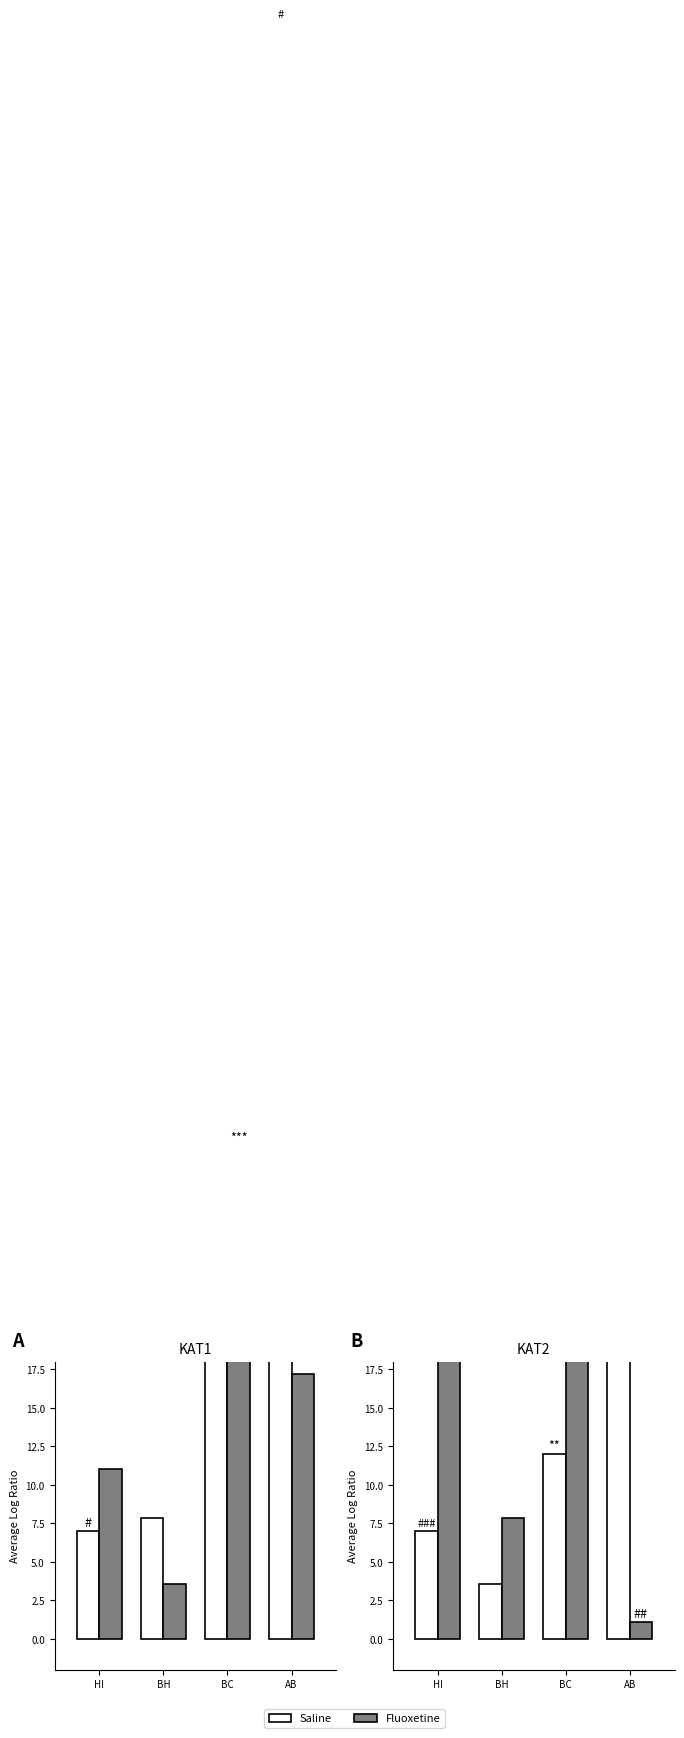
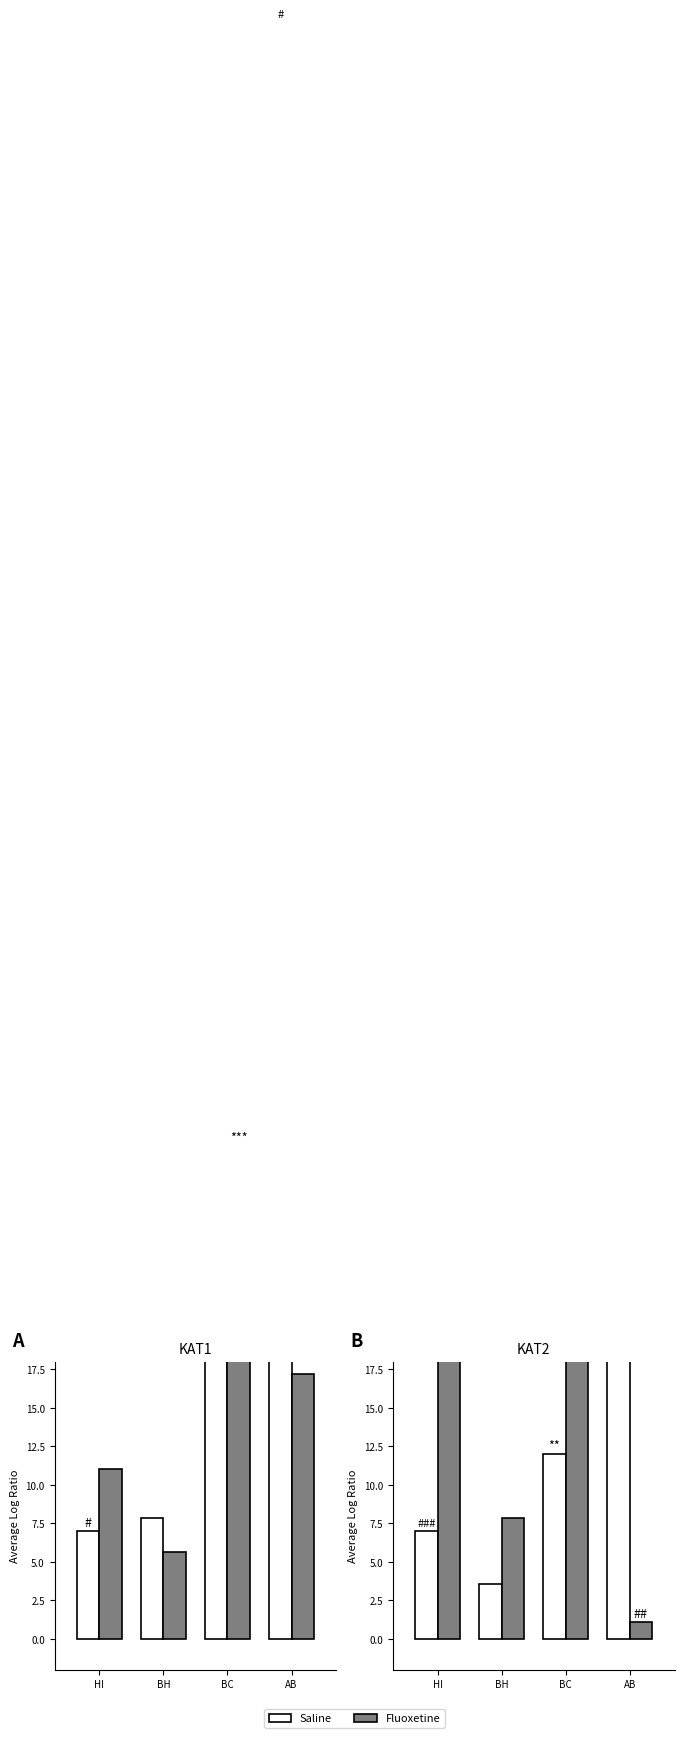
  {
    "KAT1": {
      "Saline": {
        "HI": 7.0,
        "BH": 7.8
      },
      "Fluoxetine": {
        "HI": 11.0,
-       "BH": 3.5,
+       "BH": 5.6,
        "AB": 17.2
      }
    },
    "KAT2": {
      "Saline": {
        "HI": 7.0,
        "BH": 3.5,
        "BC": 12.0
      },
      "Fluoxetine": {
        "BH": 7.8,
        "AB": 1.1
      }
    }
  }
